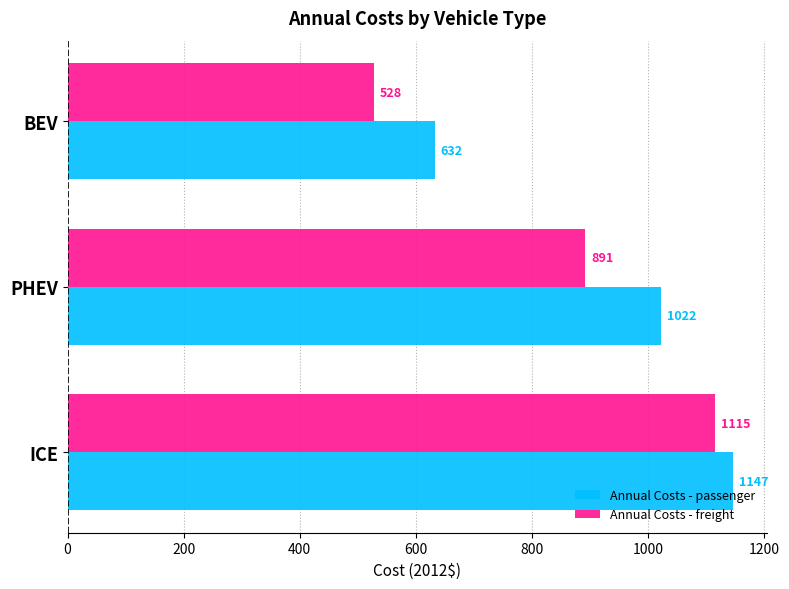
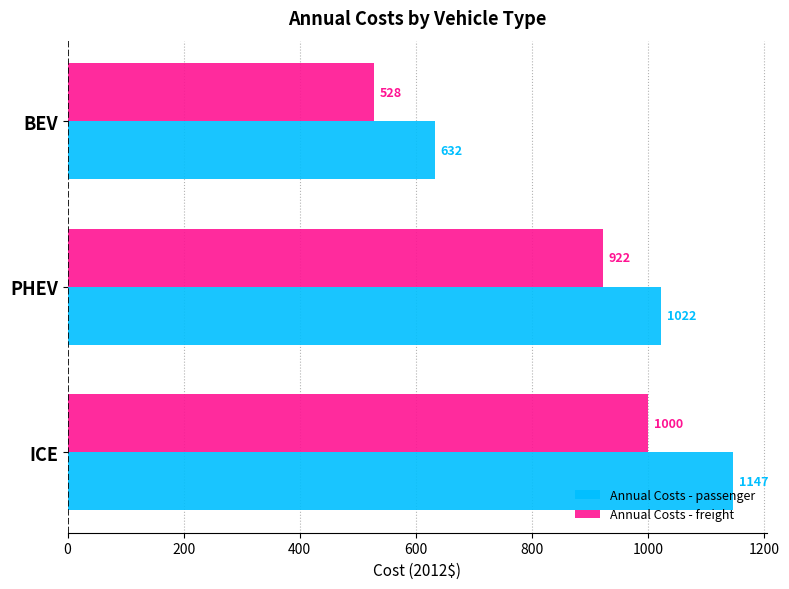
  {
    "Annual Costs - passenger": {
      "BEV": 632,
      "PHEV": 1022,
      "ICE": 1147
    },
    "Annual Costs - freight": {
      "BEV": 528,
-     "PHEV": 891,
-     "ICE": 1115
+     "PHEV": 922,
+     "ICE": 1000
    }
  }
